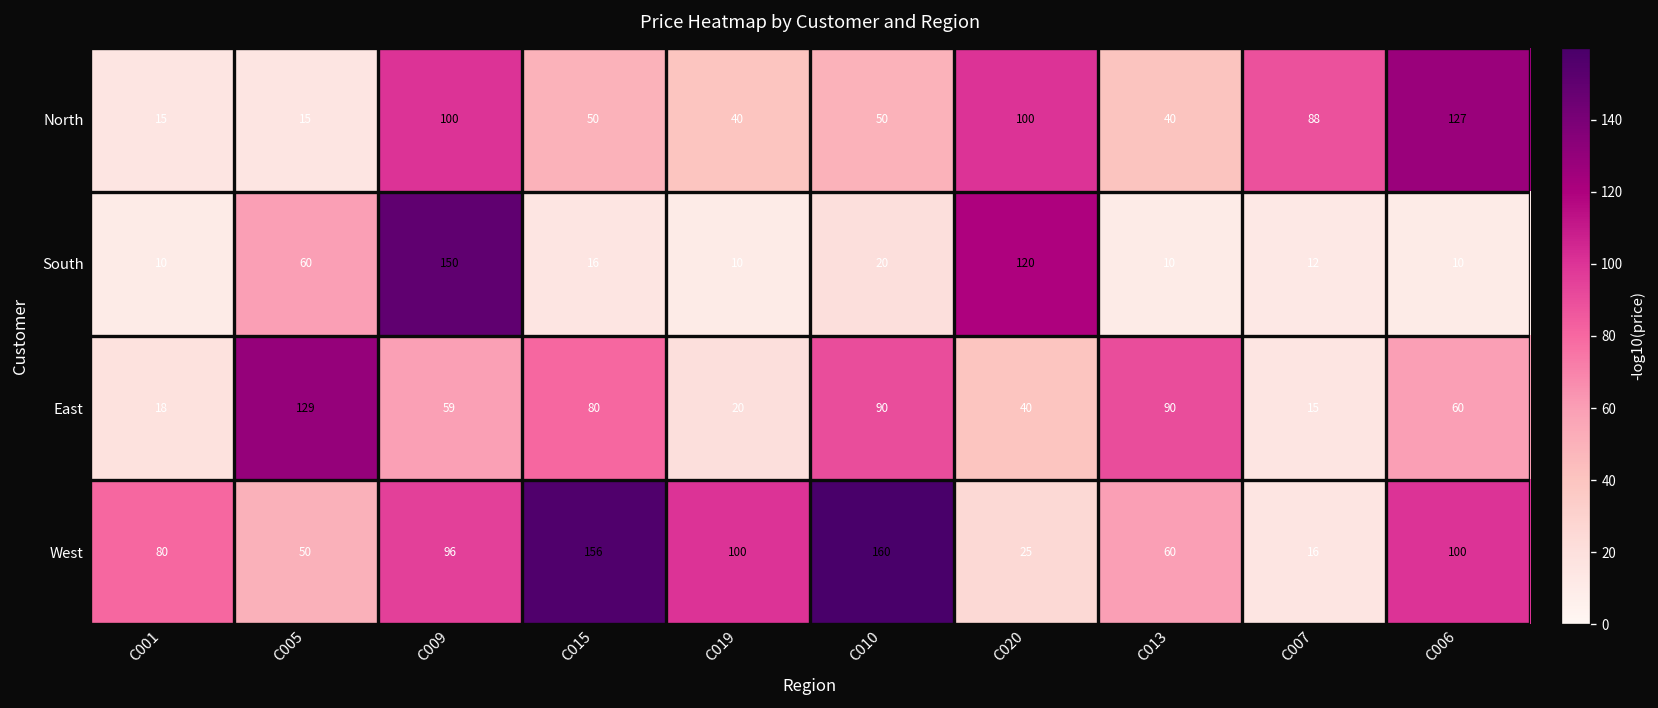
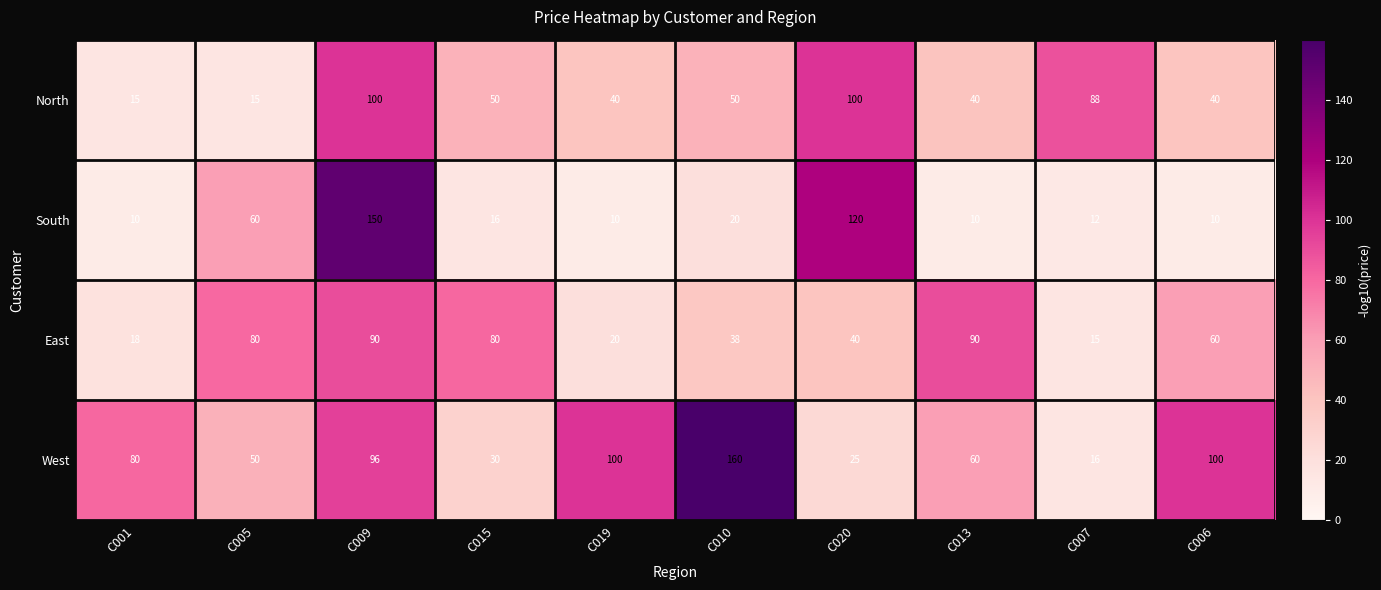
  {
    "North": {
      "C009": 100,
      "C015": 50,
      "C019": 40,
      "C010": 50,
      "C020": 100,
      "C013": 40,
      "C007": 88,
-     "C006": 127
+     "C006": 40
    },
    "South": {
      "C005": 60,
      "C009": 150,
      "C020": 120
    },
    "East": {
-     "C005": 129,
-     "C009": 59,
+     "C005": 80,
+     "C009": 90,
      "C015": 80,
-     "C010": 90,
+     "C010": 38,
      "C020": 40,
      "C013": 90,
      "C006": 60
    },
    "West": {
      "C001": 80,
      "C005": 50,
      "C009": 96,
-     "C015": 156,
+     "C015": 30,
      "C019": 100,
      "C010": 160,
      "C013": 60,
      "C006": 100
    }
  }
